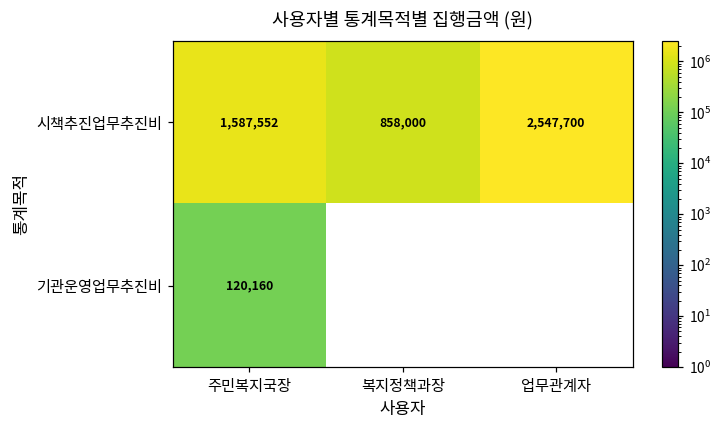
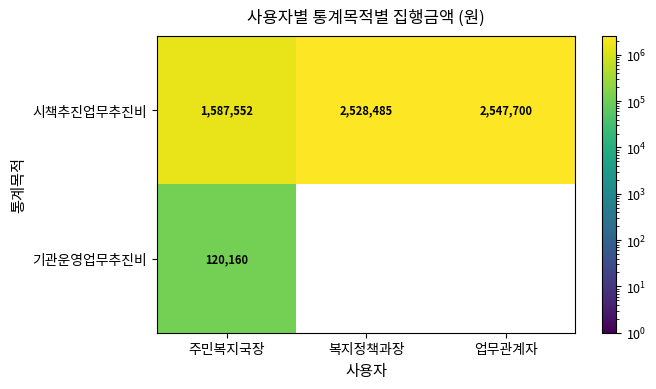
  {
    "시책추진업무추진비": {
      "주민복지국장": "1,587,552",
-     "복지정책과장": "858,000",
+     "복지정책과장": "2,528,485",
      "업무관계자": "2,547,700"
    },
    "기관운영업무추진비": {
      "주민복지국장": "120,160"
    }
  }
